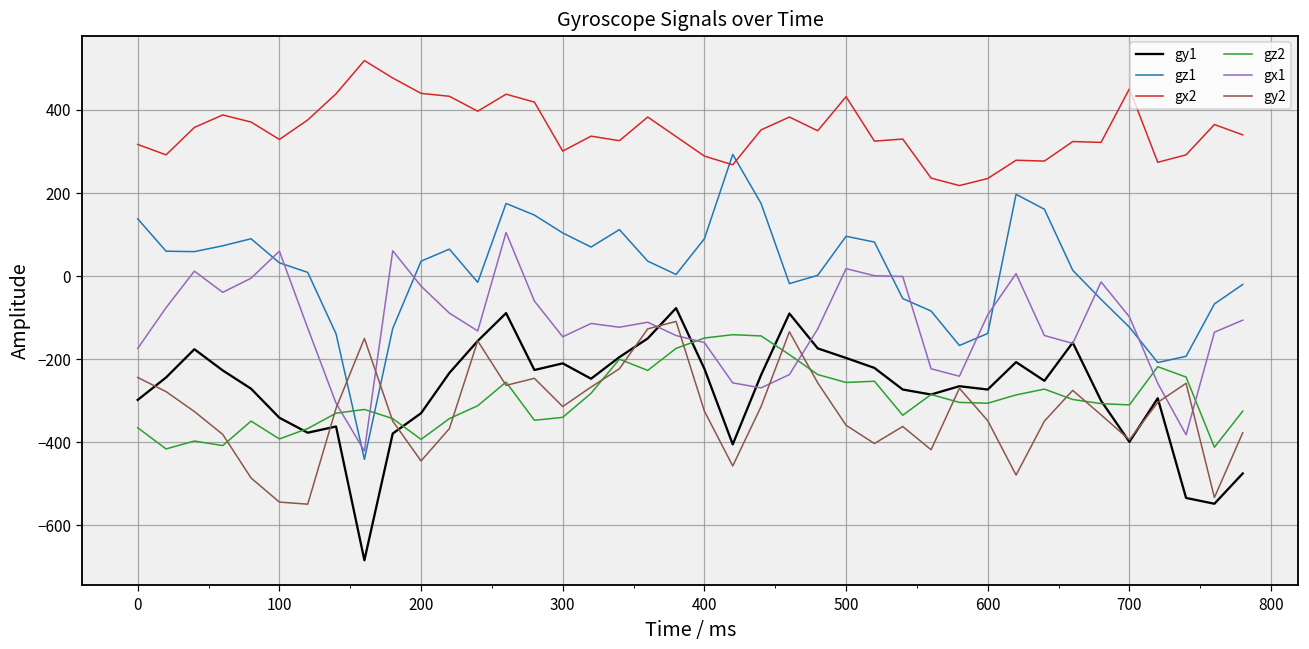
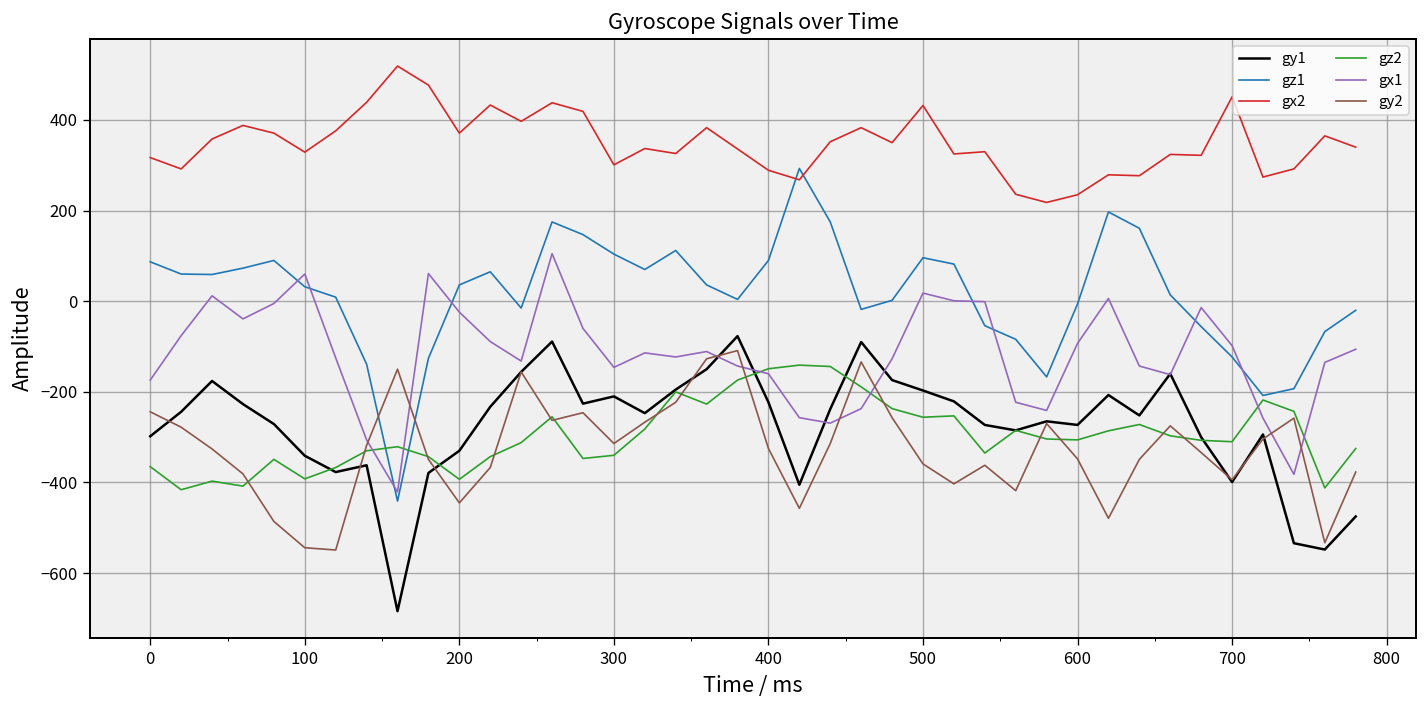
  {
    "gy1": {
      "0": -300,
      "100": -340,
      "200": -330,
      "300": -210,
      "400": -220,
      "500": -200,
      "600": -270
    },
    "gz1": {
-     "0": 140,
+     "0": 90,
      "100": 30,
      "200": 40,
      "300": 100,
      "400": 90,
      "500": 100,
-     "600": -140,
+     "600": -10,
      "700": -120
    },
    "gx2": {
      "0": 320,
      "100": 330,
-     "200": 440,
+     "200": 370,
      "300": 300,
      "400": 290,
      "500": 430,
      "600": 240,
      "700": 450
    },
    "gz2": {
      "0": -370,
      "100": -390,
      "200": -390,
      "300": -340,
      "400": -150,
      "500": -260,
      "600": -310,
      "700": -310
    },
    "gx1": {
      "0": -170,
      "100": 60,
      "200": -20,
      "300": -150,
      "400": -160,
      "500": 20,
      "600": -90,
      "700": -100
    },
    "gy2": {
      "0": -240,
      "100": -540,
      "200": -450,
      "300": -310,
      "400": -330,
      "500": -360,
      "600": -350
    }
  }
